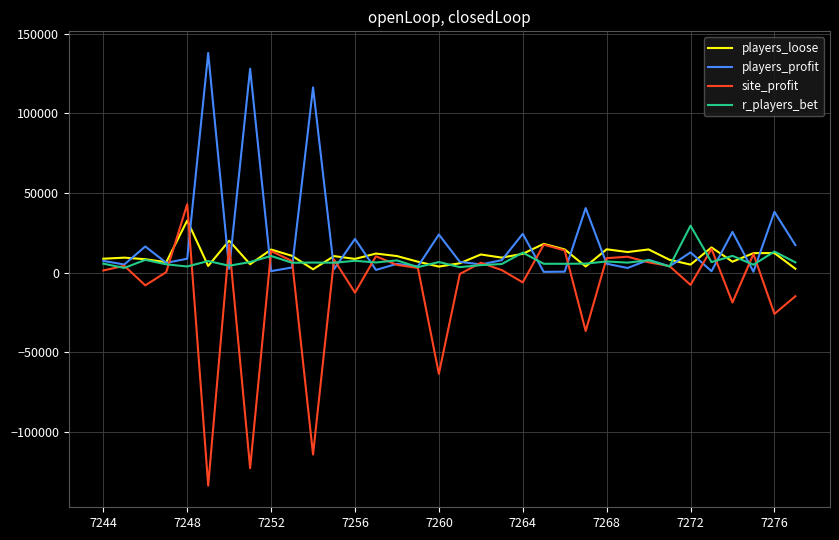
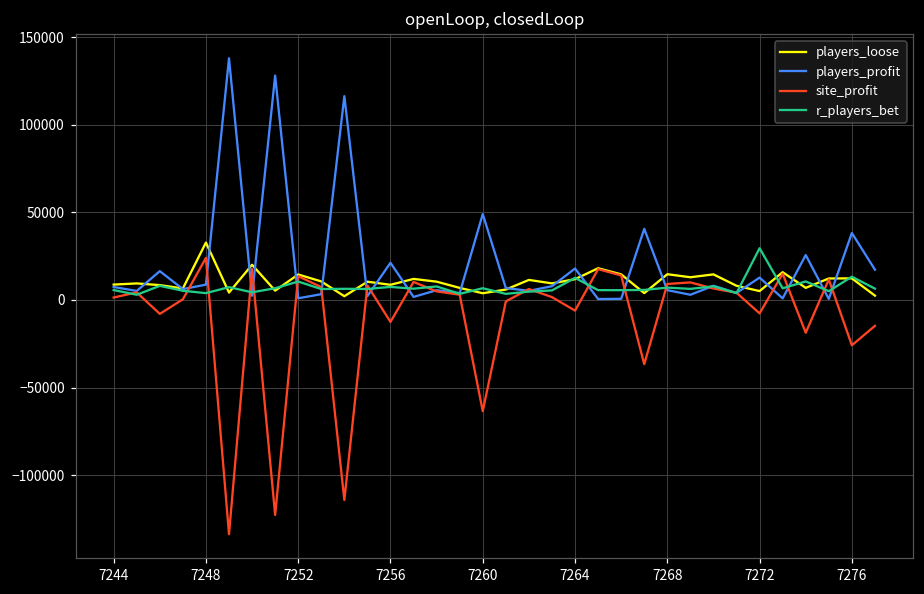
  {
    "players_loose": {
      "7248": 33000,
      "7260": 4000,
      "7268": 15000,
      "7272": 5000
    },
    "players_profit": {
      "7248": 9000,
      "7252": 1000,
      "7256": 21000,
-     "7260": 24000,
-     "7264": 24000,
+     "7260": 49000,
+     "7264": 18000,
      "7272": 13000,
      "7276": 38000
    },
    "site_profit": {
      "7244": 1000,
-     "7248": 43000,
+     "7248": 24000,
      "7256": -13000,
      "7260": -64000,
      "7264": -6000,
      "7268": 9000,
      "7272": -8000,
      "7276": -26000
    },
    "r_players_bet": {
      "7244": 6000,
      "7248": 4000,
      "7252": 10000,
      "7260": 7000,
      "7272": 30000
    }
  }
